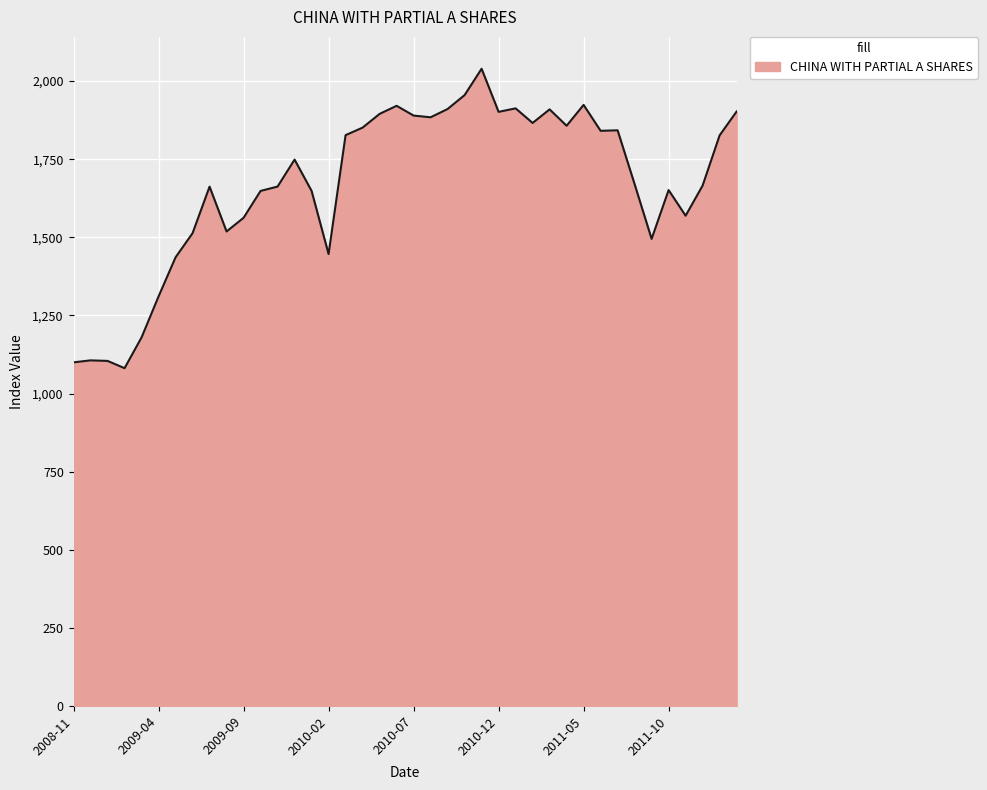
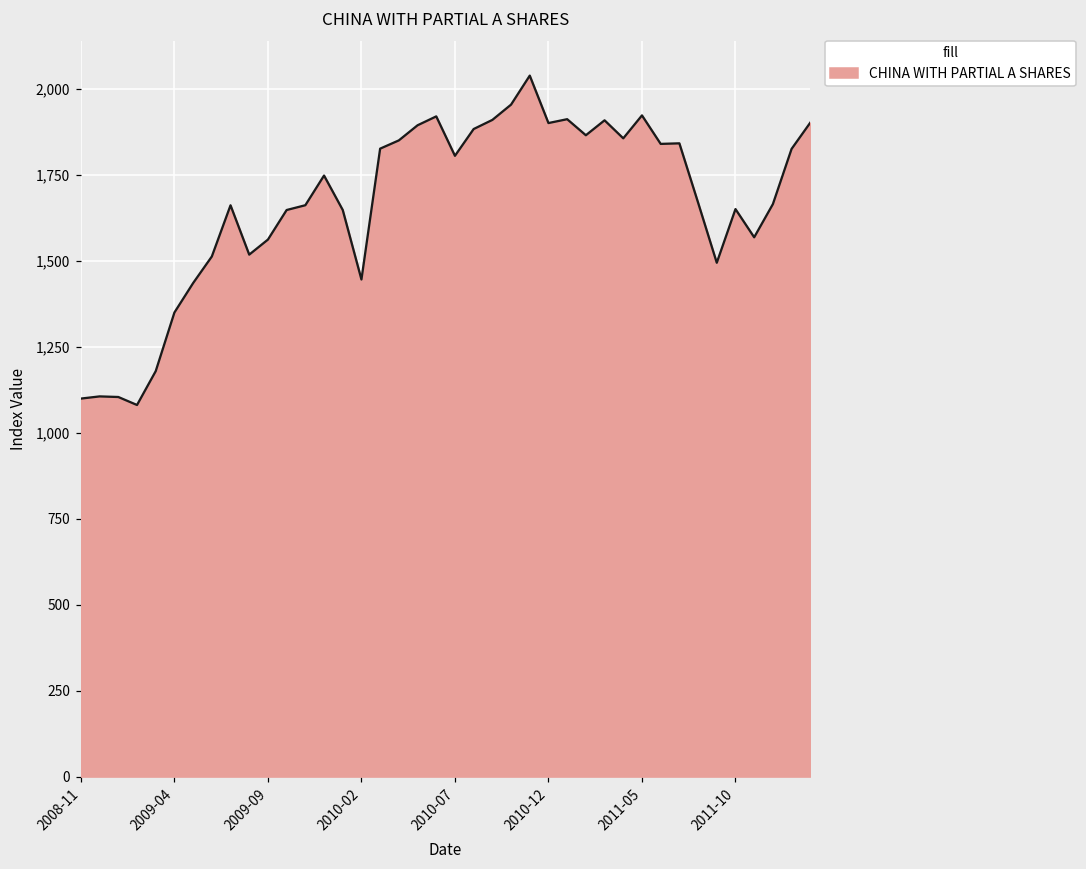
  {
    "2008-11": "1,100",
-   "2009-04": "1,310",
+   "2009-04": "1,350",
    "2009-09": "1,560",
    "2010-02": "1,450",
-   "2010-07": "1,890",
+   "2010-07": "1,810",
    "2010-12": "1,900",
    "2011-05": "1,920",
    "2011-10": "1,650"
  }
